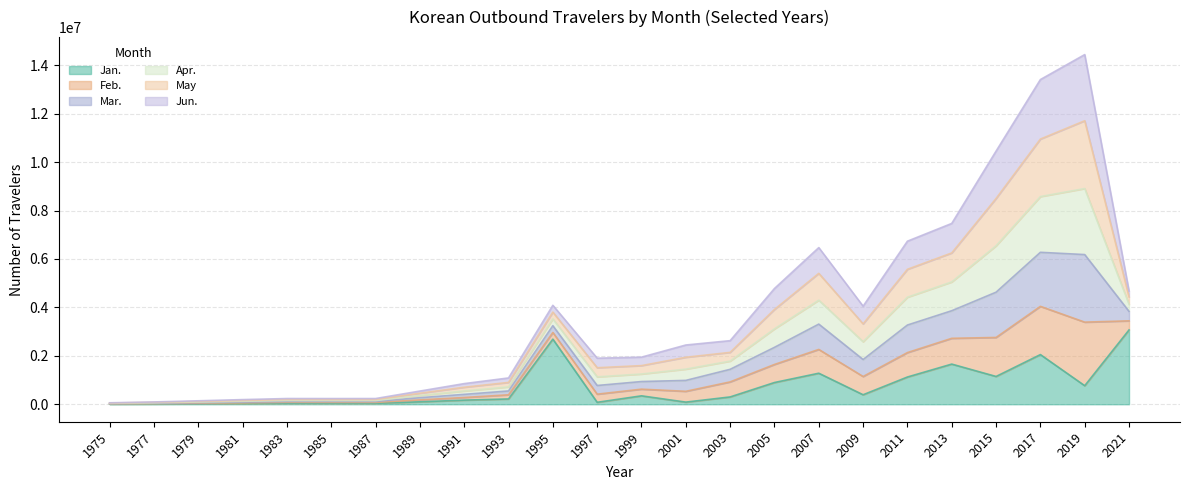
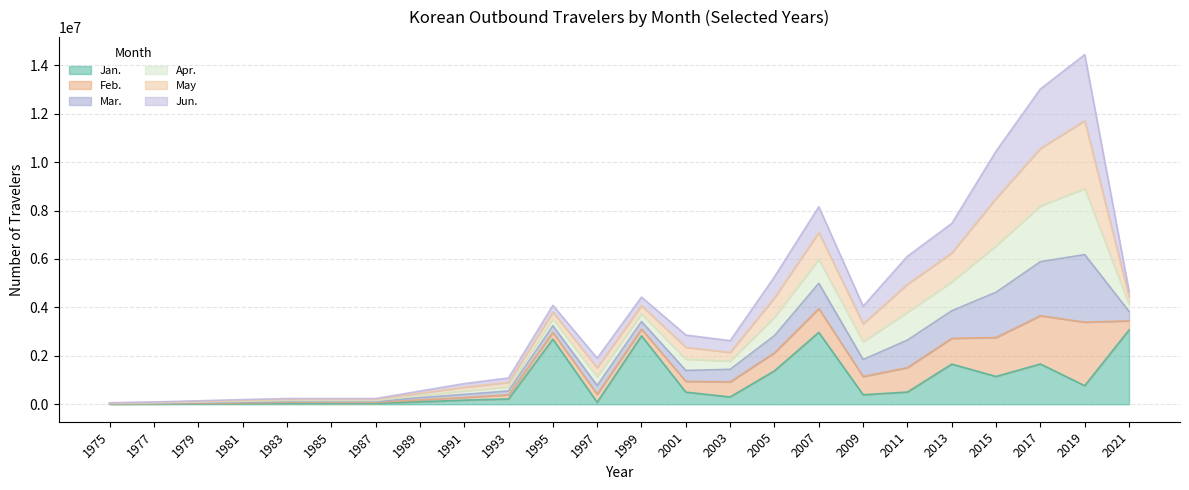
  {
    "Jan.": {
      "1991": 200000,
      "1993": 200000,
      "1995": 2700000,
      "1997": 100000,
-     "1999": 300000,
-     "2001": 100000,
+     "1999": 2800000,
+     "2001": 500000,
      "2003": 300000,
-     "2005": 900000,
-     "2007": 1300000,
+     "2005": 1400000,
+     "2007": 3000000,
      "2009": 400000,
-     "2011": 1100000,
+     "2011": 500000,
      "2013": 1700000,
      "2015": 1100000,
-     "2017": 2100000,
+     "2017": 1700000,
      "2019": 800000,
      "2021": 3100000
    }
  }
